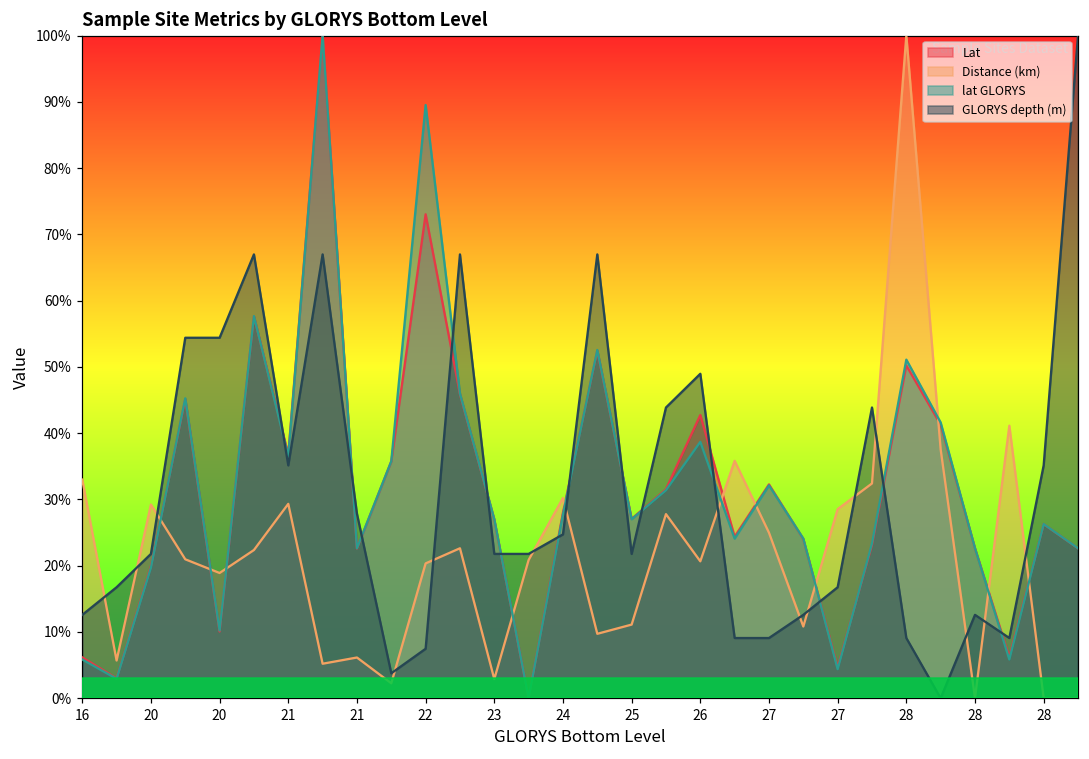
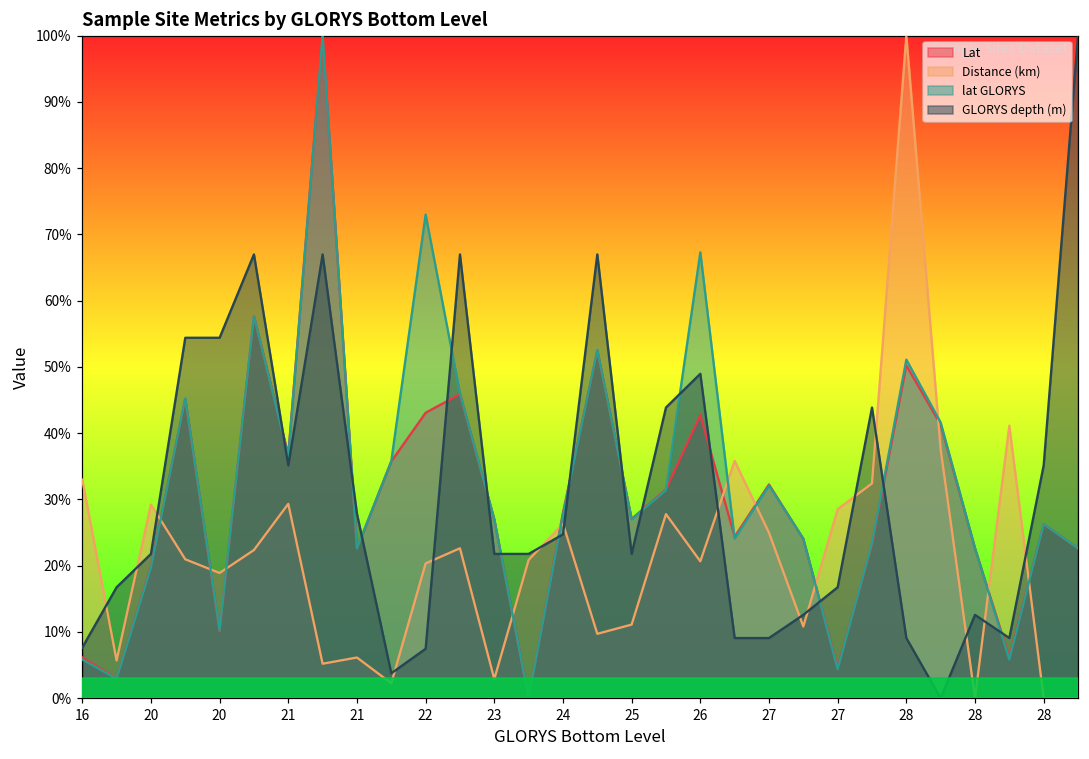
  {
    "Lat": {
-     "22": "73%",
+     "22": "43%",
      "26": "43%"
    },
    "Distance (km)": {
      "16": "33%",
      "22": "20%",
-     "24": "30%",
+     "24": "26%",
      "26": "21%"
    },
    "lat GLORYS": {
-     "22": "90%",
-     "26": "39%"
+     "22": "73%",
+     "26": "67%"
    },
    "GLORYS depth (m)": {
-     "16": "13%",
+     "16": "8%",
      "22": "7%",
      "24": "25%",
      "26": "49%"
    }
  }
